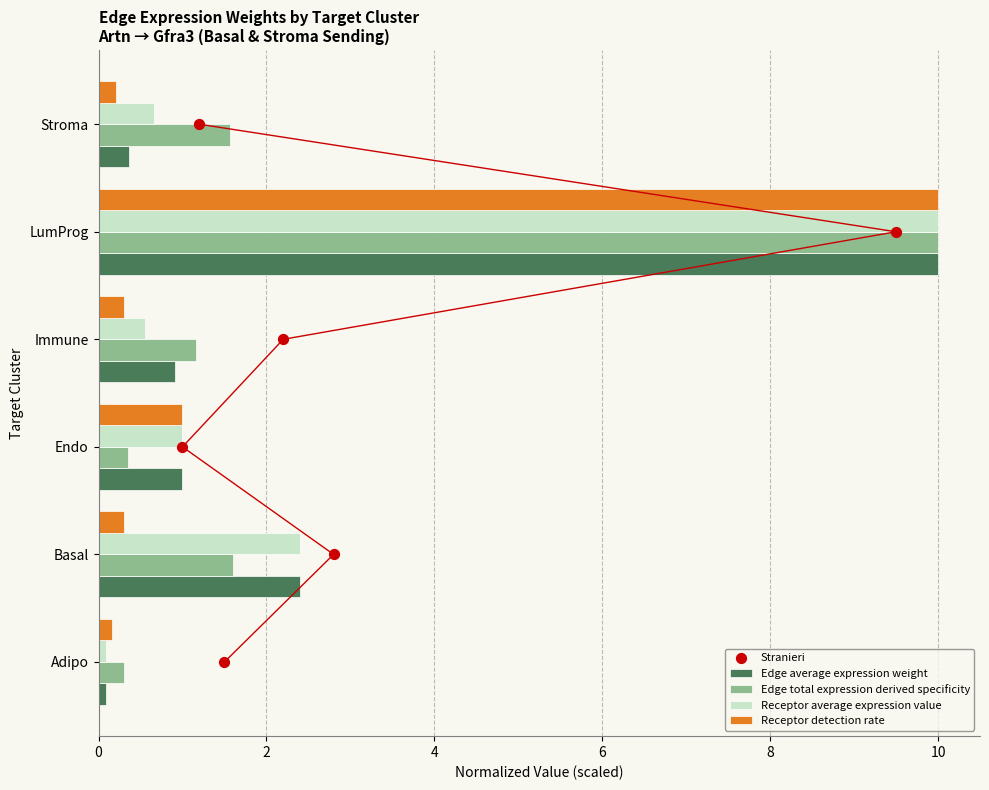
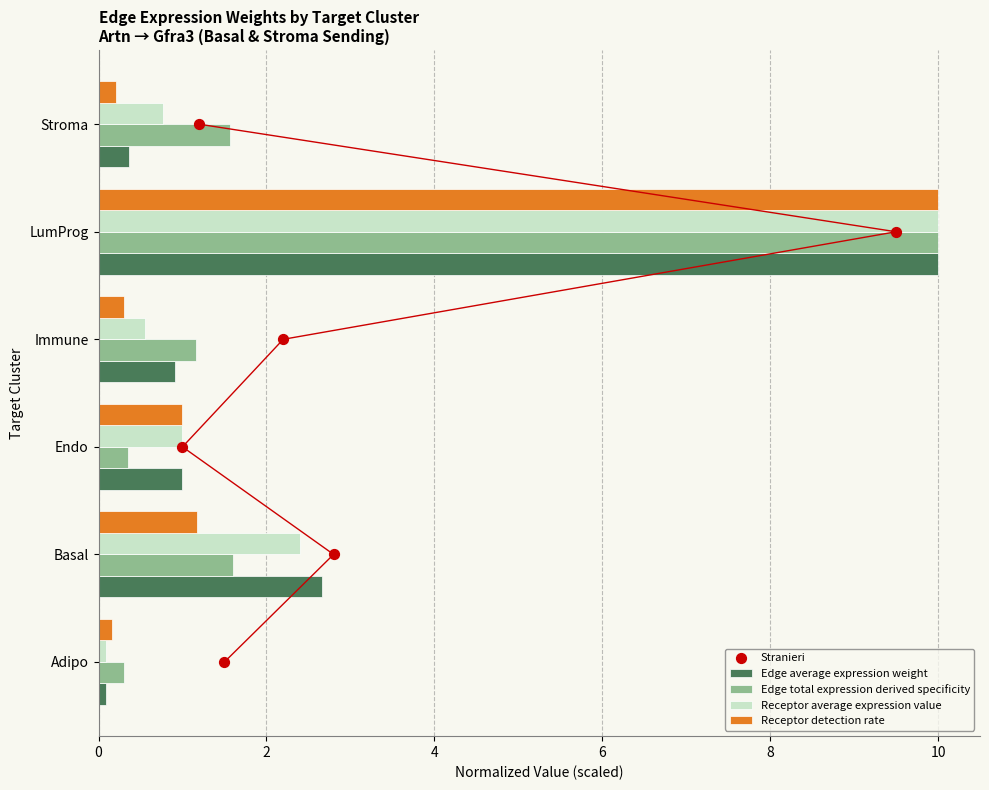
  {
    "Edge average expression weight": {
      "Stroma": 0.4,
      "LumProg": 10.0,
      "Immune": 0.9,
      "Endo": 1.0,
-     "Basal": 2.4,
+     "Basal": 2.7,
      "Adipo": 0.1
    },
    "Edge total expression derived specificity": {
      "Stroma": 1.6,
      "LumProg": 10.0,
      "Immune": 1.2,
      "Endo": 0.3,
      "Basal": 1.6,
      "Adipo": 0.3
    },
    "Receptor average expression value": {
-     "Stroma": 0.7,
+     "Stroma": 0.8,
      "LumProg": 10.0,
      "Immune": 0.6,
      "Endo": 1.0,
      "Basal": 2.4,
      "Adipo": 0.1
    },
    "Receptor detection rate": {
      "Stroma": 0.2,
      "LumProg": 10.0,
      "Immune": 0.3,
      "Endo": 1.0,
-     "Basal": 0.3,
+     "Basal": 1.2,
      "Adipo": 0.2
    }
  }
